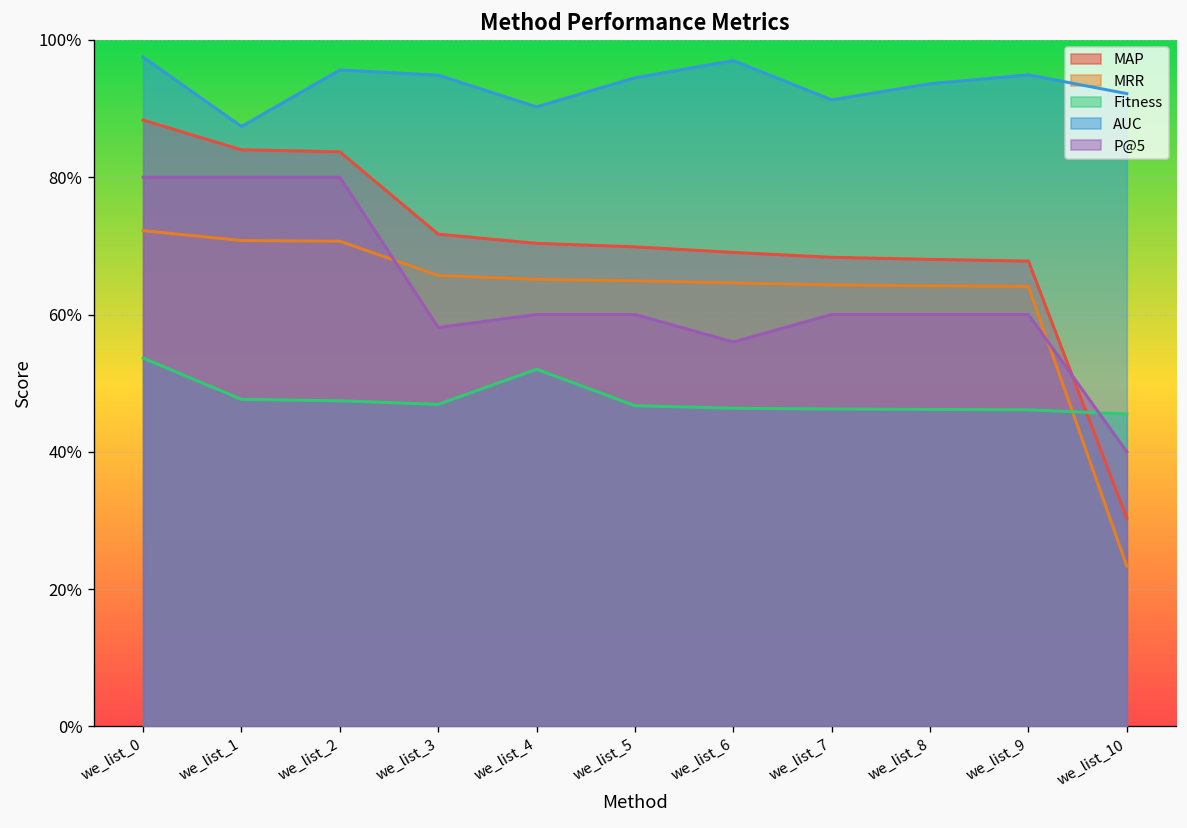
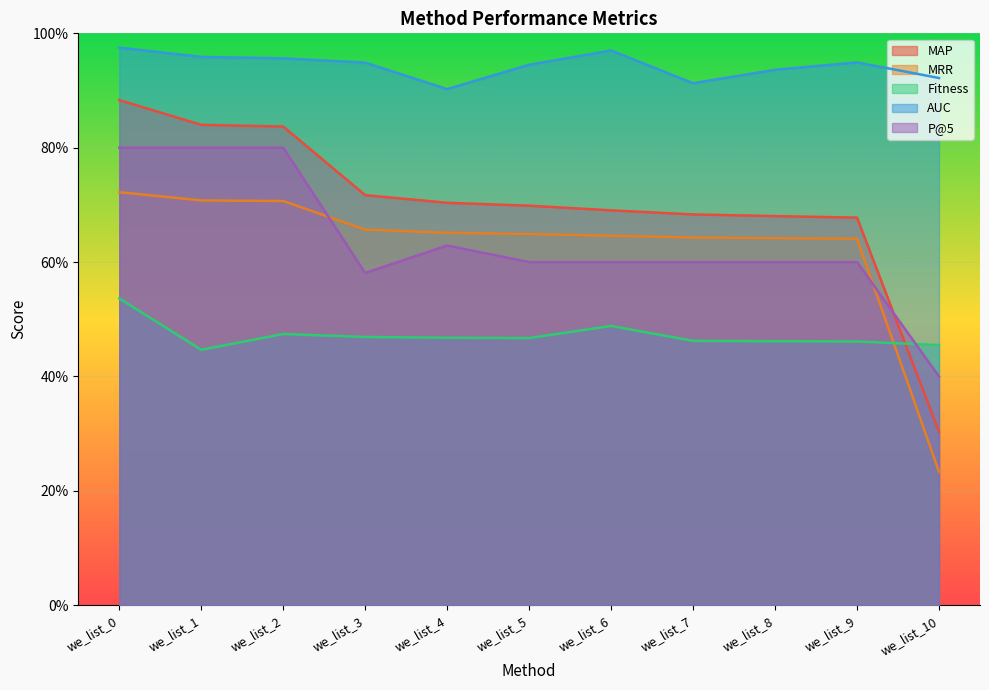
  {
    "Fitness": {
      "we_list_0": "54%",
-     "we_list_1": "48%",
+     "we_list_1": "45%",
      "we_list_2": "47%",
      "we_list_3": "47%",
-     "we_list_4": "52%",
+     "we_list_4": "47%",
      "we_list_5": "47%",
-     "we_list_6": "46%",
+     "we_list_6": "49%",
      "we_list_7": "46%",
      "we_list_8": "46%",
      "we_list_9": "46%",
      "we_list_10": "45%"
    },
    "AUC": {
      "we_list_0": "97%",
-     "we_list_1": "87%",
+     "we_list_1": "96%",
      "we_list_2": "96%",
      "we_list_3": "95%",
      "we_list_4": "90%",
      "we_list_5": "95%",
      "we_list_6": "97%",
      "we_list_7": "91%",
      "we_list_8": "94%",
      "we_list_9": "95%"
    },
    "P@5": {
      "we_list_0": "80%",
      "we_list_1": "80%",
      "we_list_2": "80%",
      "we_list_3": "58%",
-     "we_list_4": "60%",
+     "we_list_4": "63%",
      "we_list_5": "60%",
-     "we_list_6": "56%",
+     "we_list_6": "60%",
      "we_list_7": "60%",
      "we_list_8": "60%",
      "we_list_9": "60%",
      "we_list_10": "40%"
    }
  }
